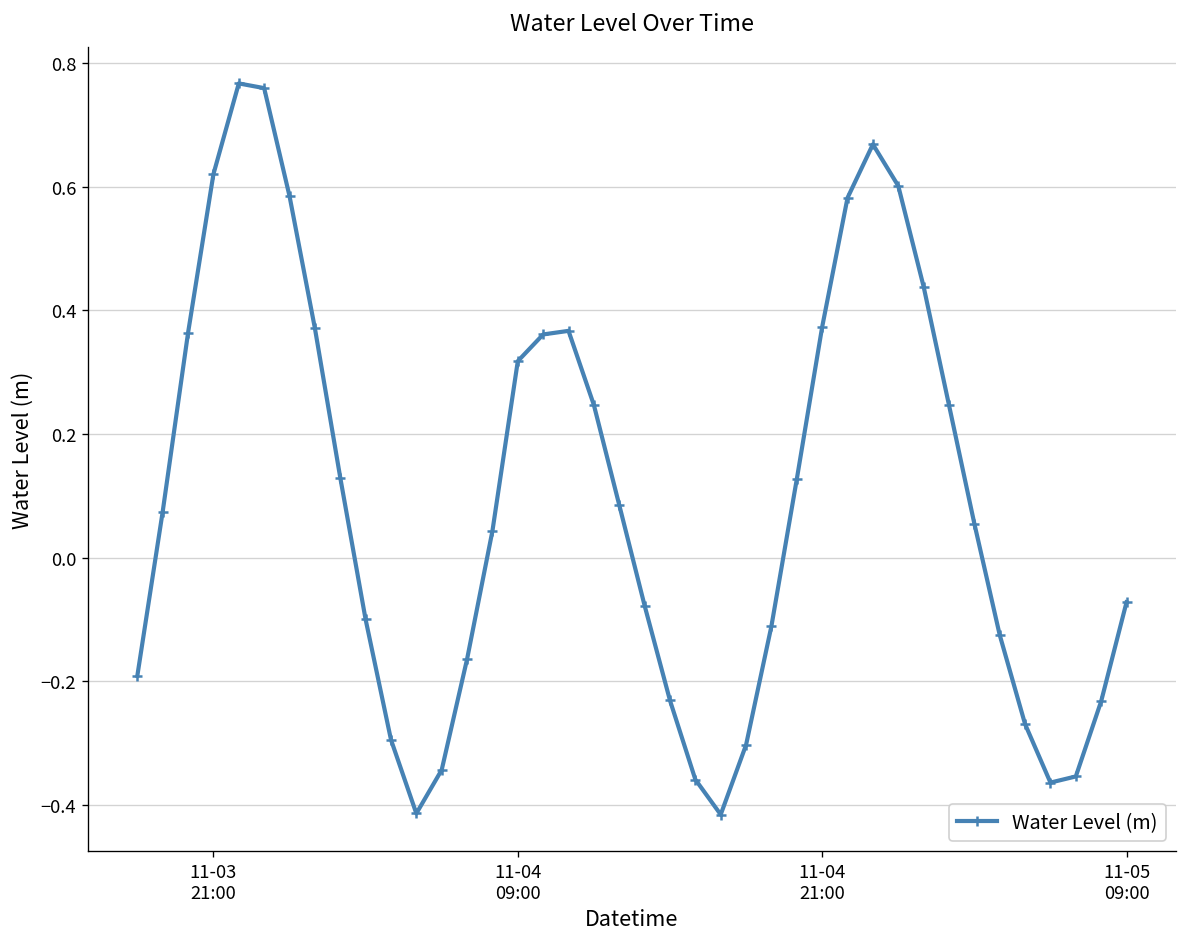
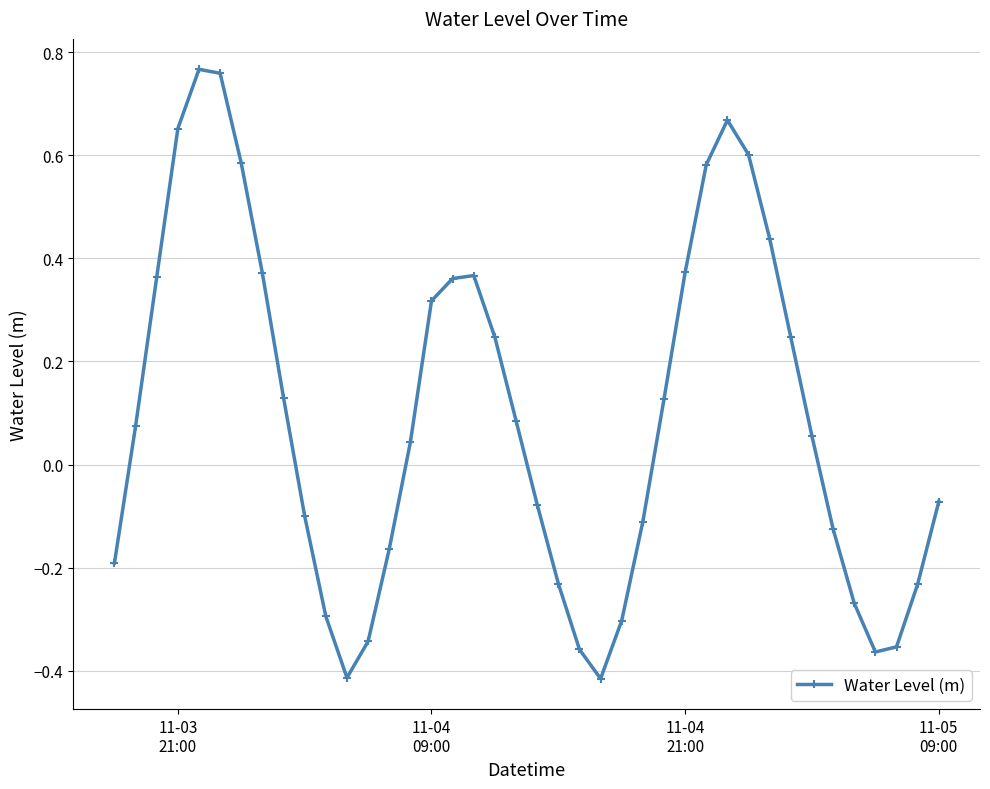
  {
-   "11-03 21:00": 0.62,
+   "11-03 21:00": 0.65,
    "11-04 09:00": 0.32,
    "11-04 21:00": 0.37,
    "11-05 09:00": -0.07
  }
